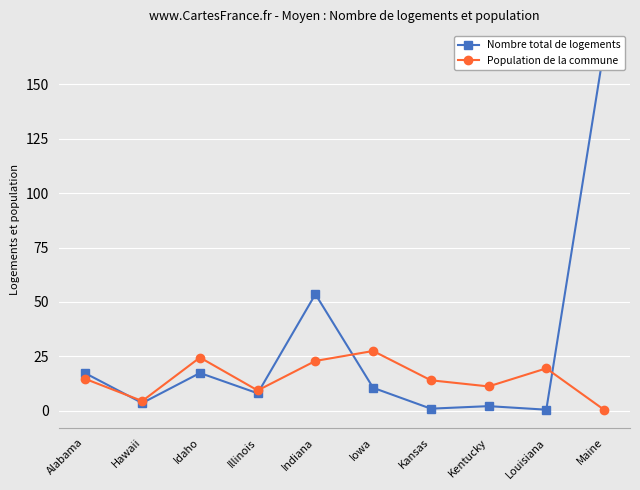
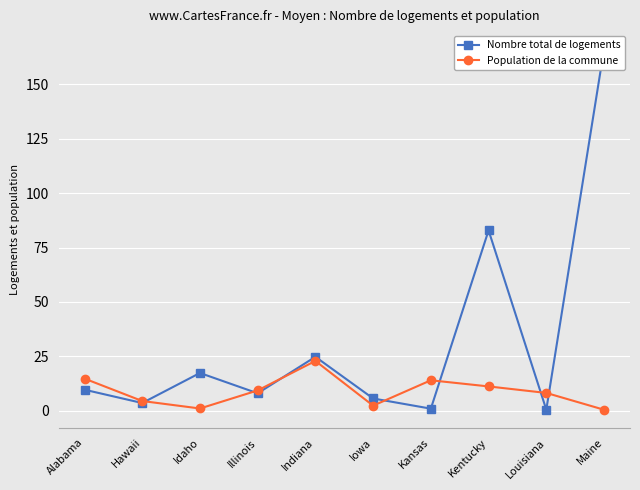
  {
    "Nombre total de logements": {
-     "Alabama": 17,
+     "Alabama": 10,
      "Idaho": 17,
      "Illinois": 8,
-     "Indiana": 54,
-     "Iowa": 11,
+     "Indiana": 25,
+     "Iowa": 6,
      "Kansas": 1,
-     "Kentucky": 2,
+     "Kentucky": 83,
      "Louisiana": 1
    },
    "Population de la commune": {
      "Alabama": 15,
-     "Idaho": 25,
+     "Idaho": 1,
      "Illinois": 9,
      "Indiana": 23,
-     "Iowa": 28,
+     "Iowa": 2,
      "Kansas": 14,
      "Kentucky": 11,
-     "Louisiana": 20,
+     "Louisiana": 8,
      "Maine": 1
    }
  }
